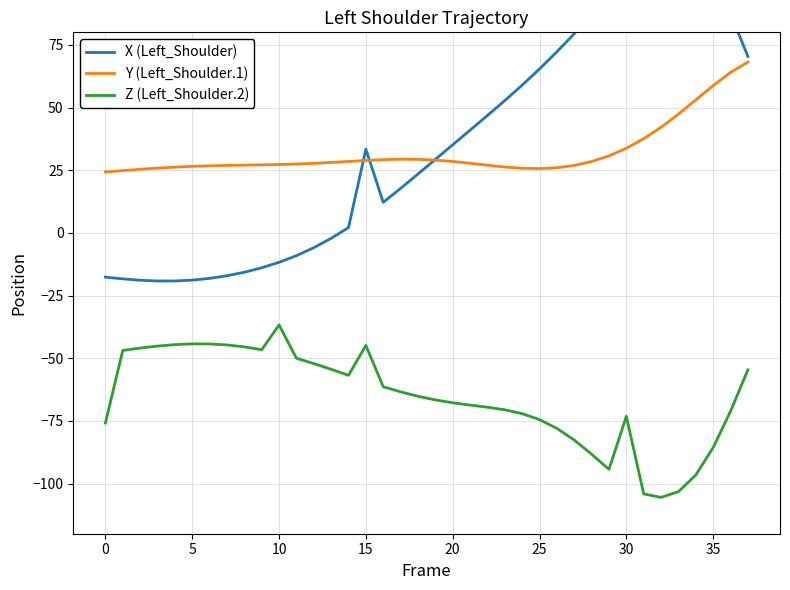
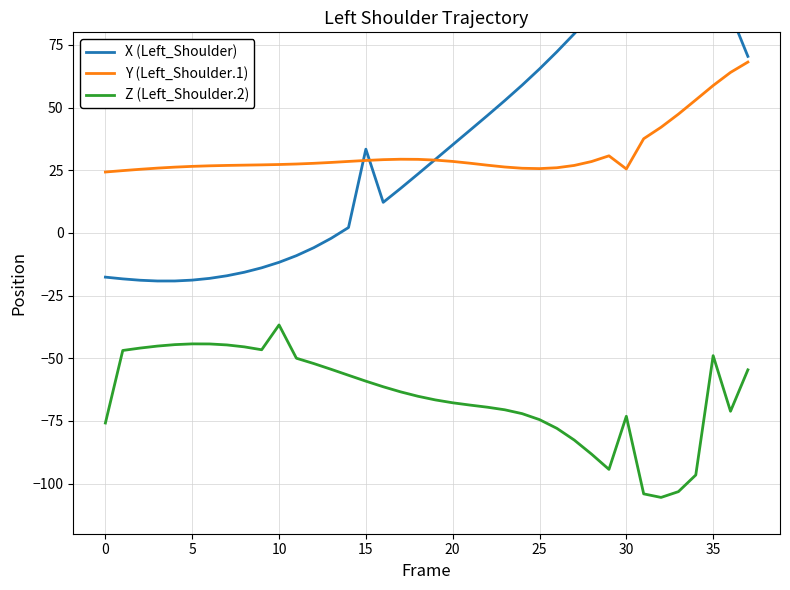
  {
    "X (Left_Shoulder)": {
      "0": -18,
      "5": -19,
      "10": -12,
      "15": 33,
      "20": 35,
      "25": 65
    },
    "Y (Left_Shoulder.1)": {
      "0": 24,
      "5": 27,
      "10": 27,
      "15": 29,
      "20": 29,
      "25": 26,
-     "30": 34,
+     "30": 26,
      "35": 59
    },
    "Z (Left_Shoulder.2)": {
      "0": -76,
      "5": -44,
      "10": -37,
-     "15": -45,
+     "15": -59,
      "20": -68,
      "25": -74,
      "30": -73,
-     "35": -86
+     "35": -49
    }
  }
